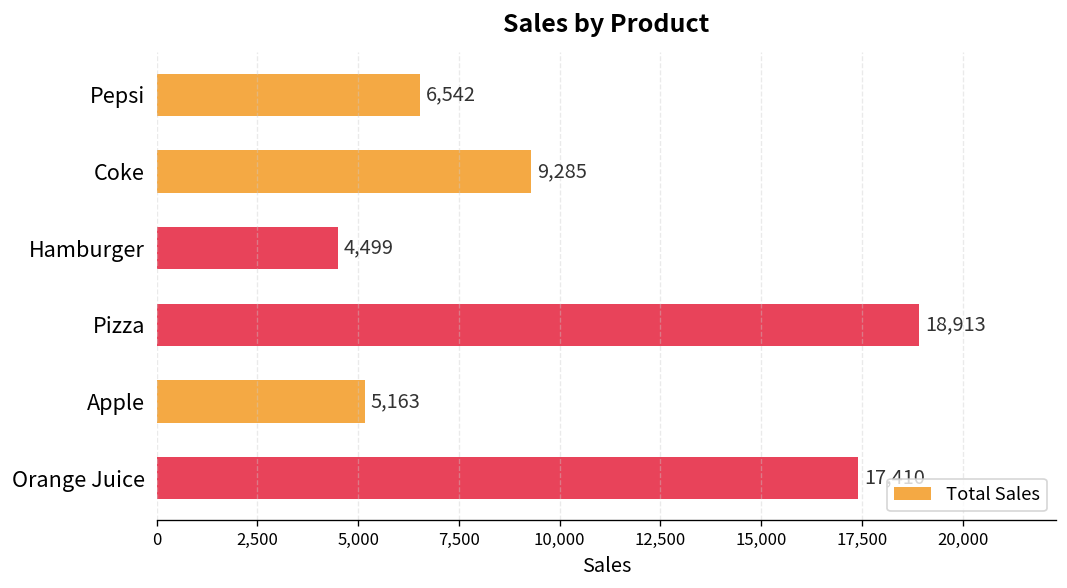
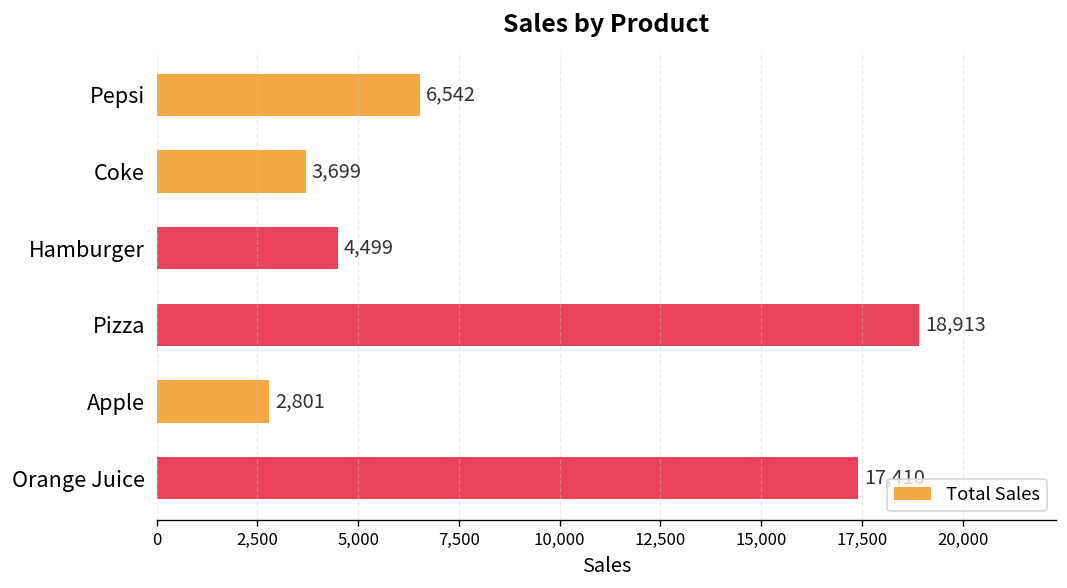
  {
    "Pepsi": "6,542",
-   "Coke": "9,285",
+   "Coke": "3,699",
    "Hamburger": "4,499",
    "Pizza": "18,913",
-   "Apple": "5,163"
+   "Apple": "2,801"
  }
